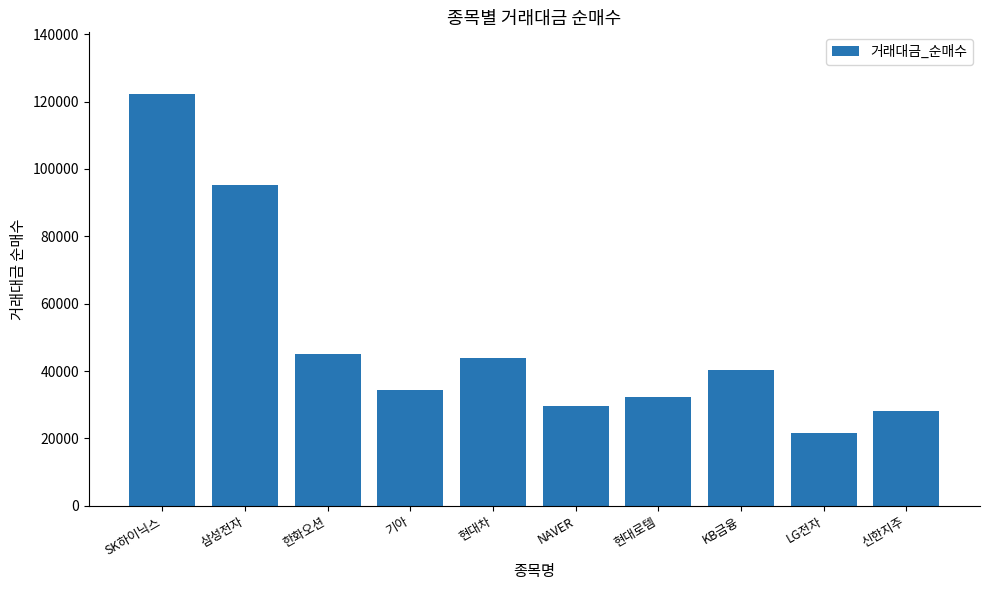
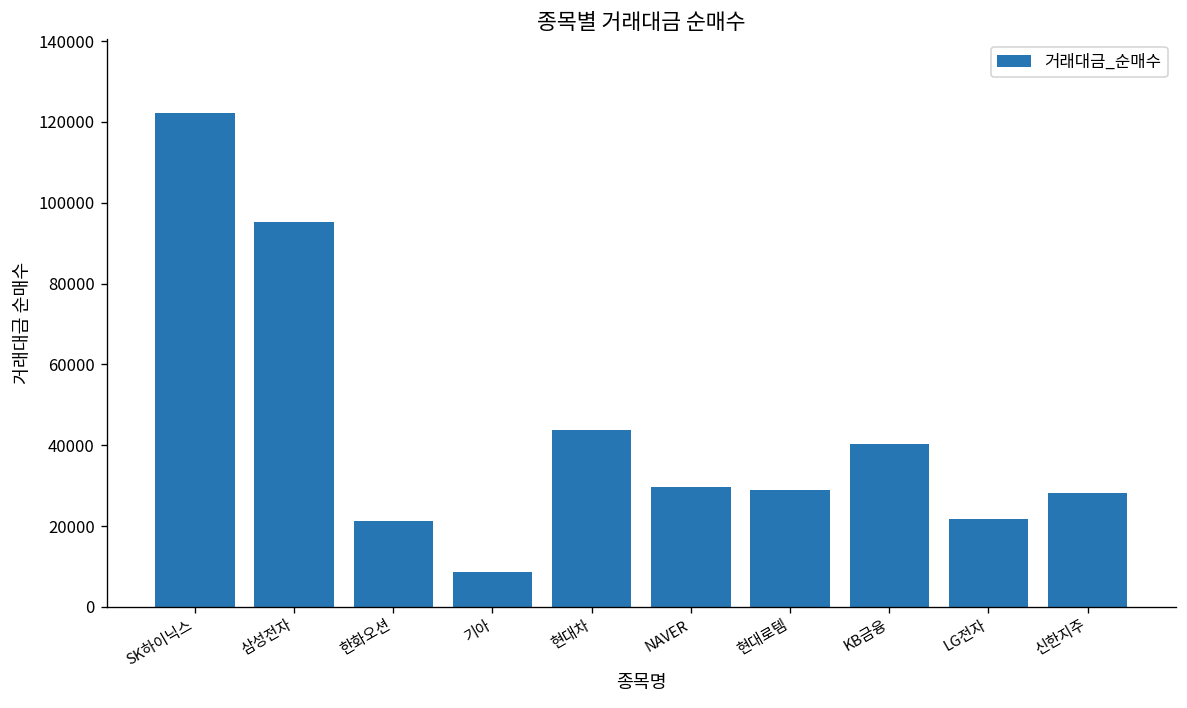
  {
    "SK하이닉스": 122000,
    "삼성전자": 95000,
-   "한화오션": 45000,
-   "기아": 34000,
+   "한화오션": 21000,
+   "기아": 9000,
    "현대차": 44000,
    "NAVER": 30000,
-   "현대로템": 32000,
+   "현대로템": 29000,
    "KB금융": 40000,
    "LG전자": 22000,
    "신한지주": 28000
  }
